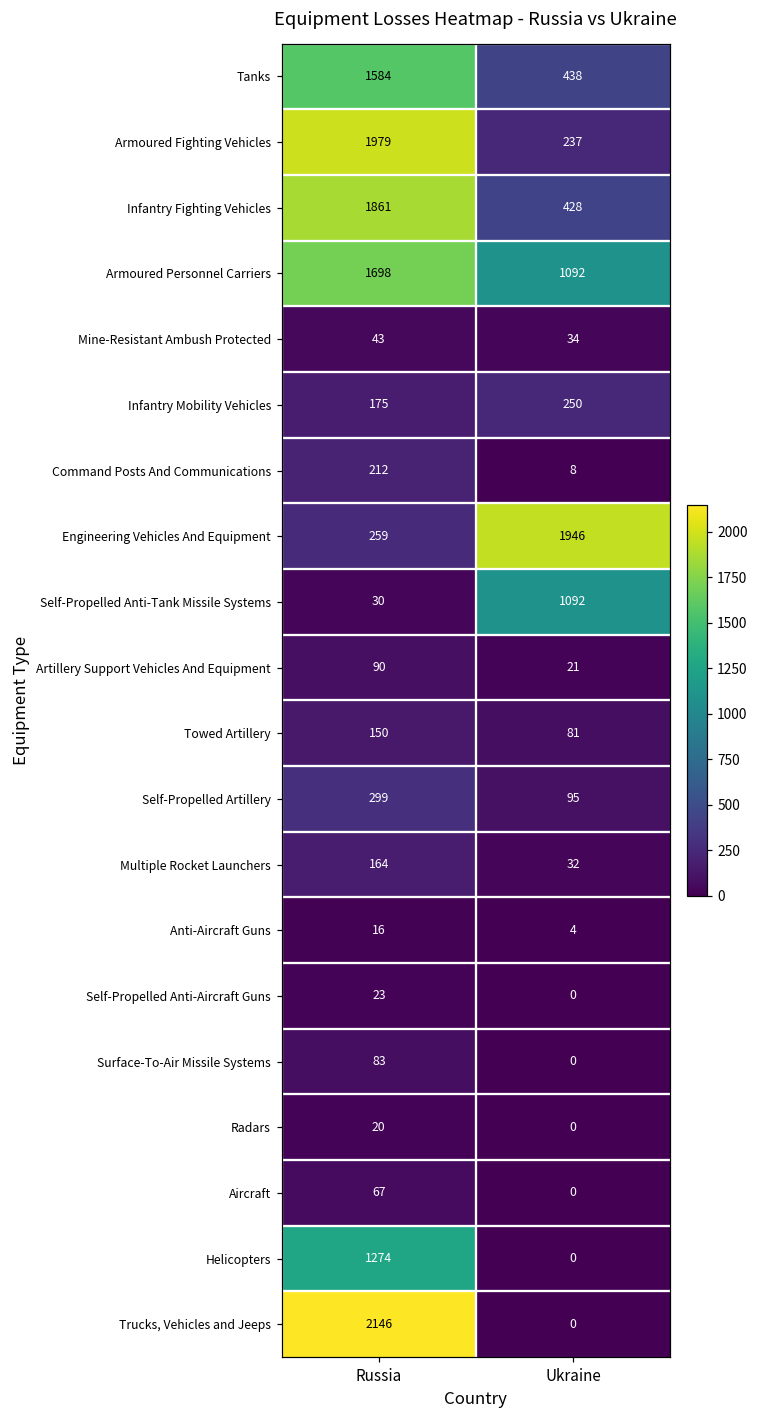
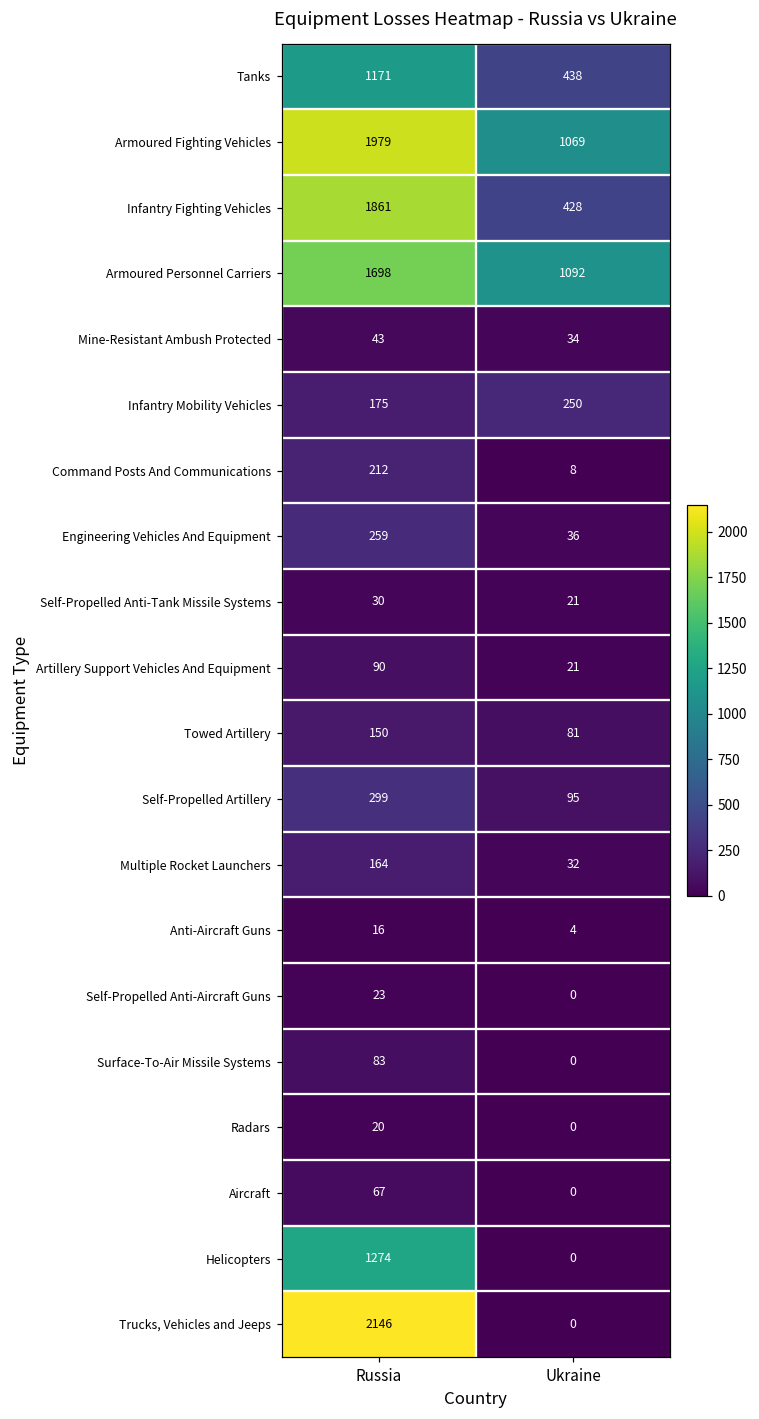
  {
    "Tanks": {
-     "Russia": 1584,
+     "Russia": 1171,
      "Ukraine": 438
    },
    "Armoured Fighting Vehicles": {
      "Russia": 1979,
-     "Ukraine": 237
+     "Ukraine": 1069
    },
    "Infantry Fighting Vehicles": {
      "Russia": 1861,
      "Ukraine": 428
    },
    "Armoured Personnel Carriers": {
      "Russia": 1698,
      "Ukraine": 1092
    },
    "Mine-Resistant Ambush Protected": {
      "Russia": 43,
      "Ukraine": 34
    },
    "Infantry Mobility Vehicles": {
      "Russia": 175,
      "Ukraine": 250
    },
    "Command Posts And Communications": {
      "Russia": 212,
      "Ukraine": 8
    },
    "Engineering Vehicles And Equipment": {
      "Russia": 259,
-     "Ukraine": 1946
+     "Ukraine": 36
    },
    "Self-Propelled Anti-Tank Missile Systems": {
      "Russia": 30,
-     "Ukraine": 1092
+     "Ukraine": 21
    },
    "Artillery Support Vehicles And Equipment": {
      "Russia": 90,
      "Ukraine": 21
    },
    "Towed Artillery": {
      "Russia": 150,
      "Ukraine": 81
    },
    "Self-Propelled Artillery": {
      "Russia": 299,
      "Ukraine": 95
    },
    "Multiple Rocket Launchers": {
      "Russia": 164,
      "Ukraine": 32
    },
    "Anti-Aircraft Guns": {
      "Russia": 16,
      "Ukraine": 4
    },
    "Self-Propelled Anti-Aircraft Guns": {
      "Russia": 23,
      "Ukraine": 0
    },
    "Surface-To-Air Missile Systems": {
      "Russia": 83,
      "Ukraine": 0
    },
    "Radars": {
      "Russia": 20,
      "Ukraine": 0
    },
    "Aircraft": {
      "Russia": 67,
      "Ukraine": 0
    },
    "Helicopters": {
      "Russia": 1274,
      "Ukraine": 0
    },
    "Trucks, Vehicles and Jeeps": {
      "Russia": 2146,
      "Ukraine": 0
    }
  }
